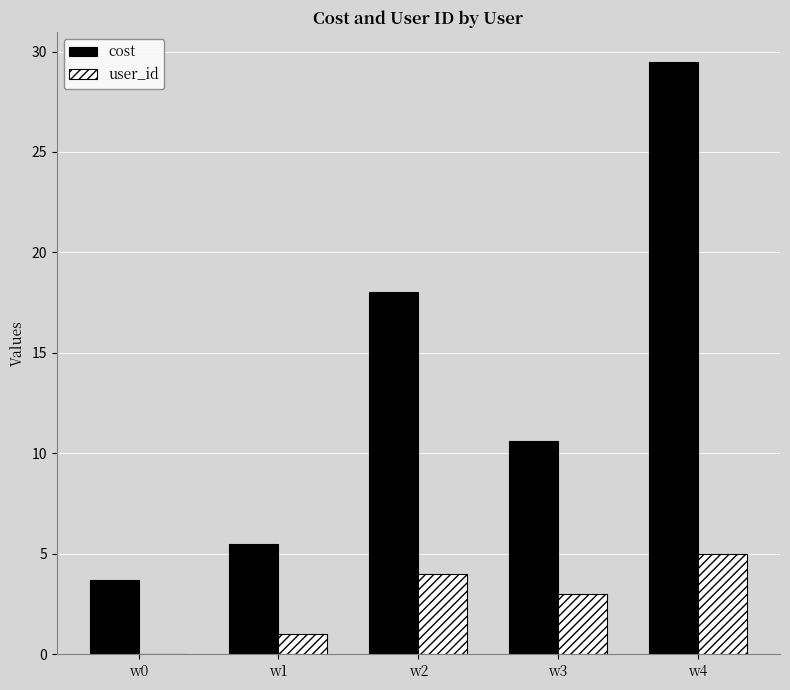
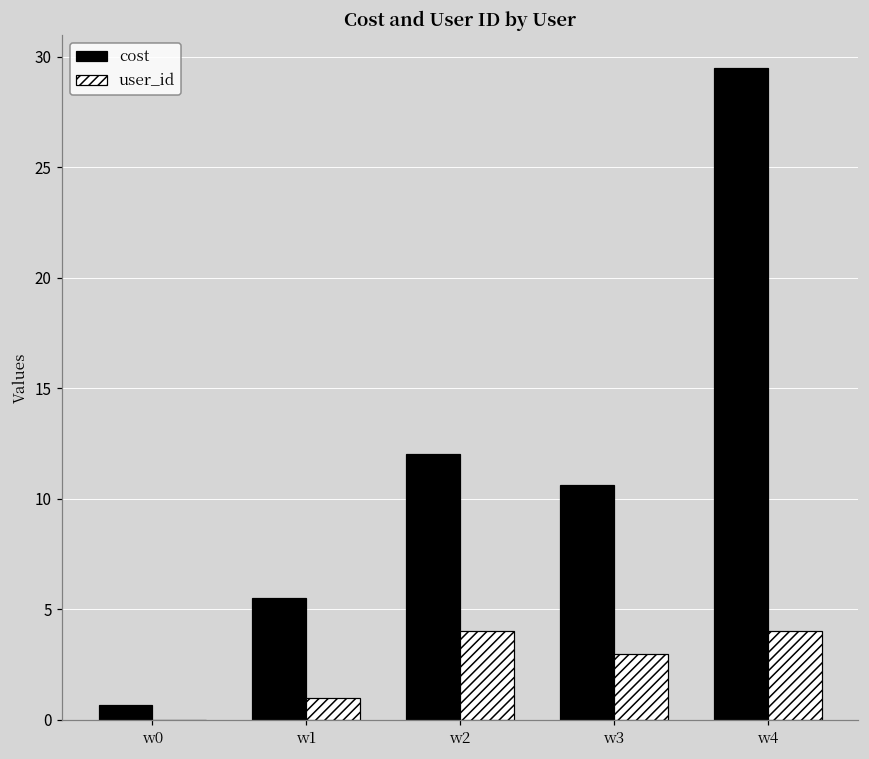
  {
    "cost": {
-     "w0": 3.7,
+     "w0": 0.7,
      "w1": 5.5,
-     "w2": 18.0,
+     "w2": 12.0,
      "w3": 10.6,
      "w4": 29.5
    },
    "user_id": {
      "w0": 0,
      "w1": 1,
      "w2": 4,
      "w3": 3,
-     "w4": 5
+     "w4": 4
    }
  }
